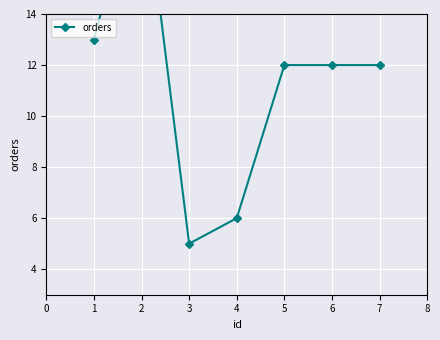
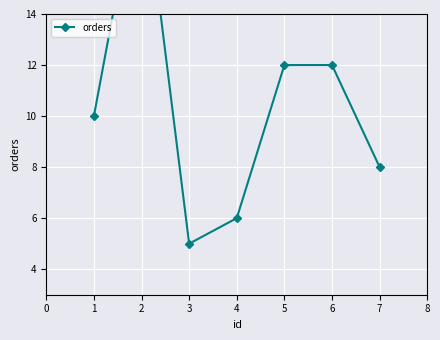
  {
-   "1": 13,
+   "1": 10,
    "3": 5,
    "4": 6,
    "5": 12,
    "6": 12,
-   "7": 12
+   "7": 8
  }
